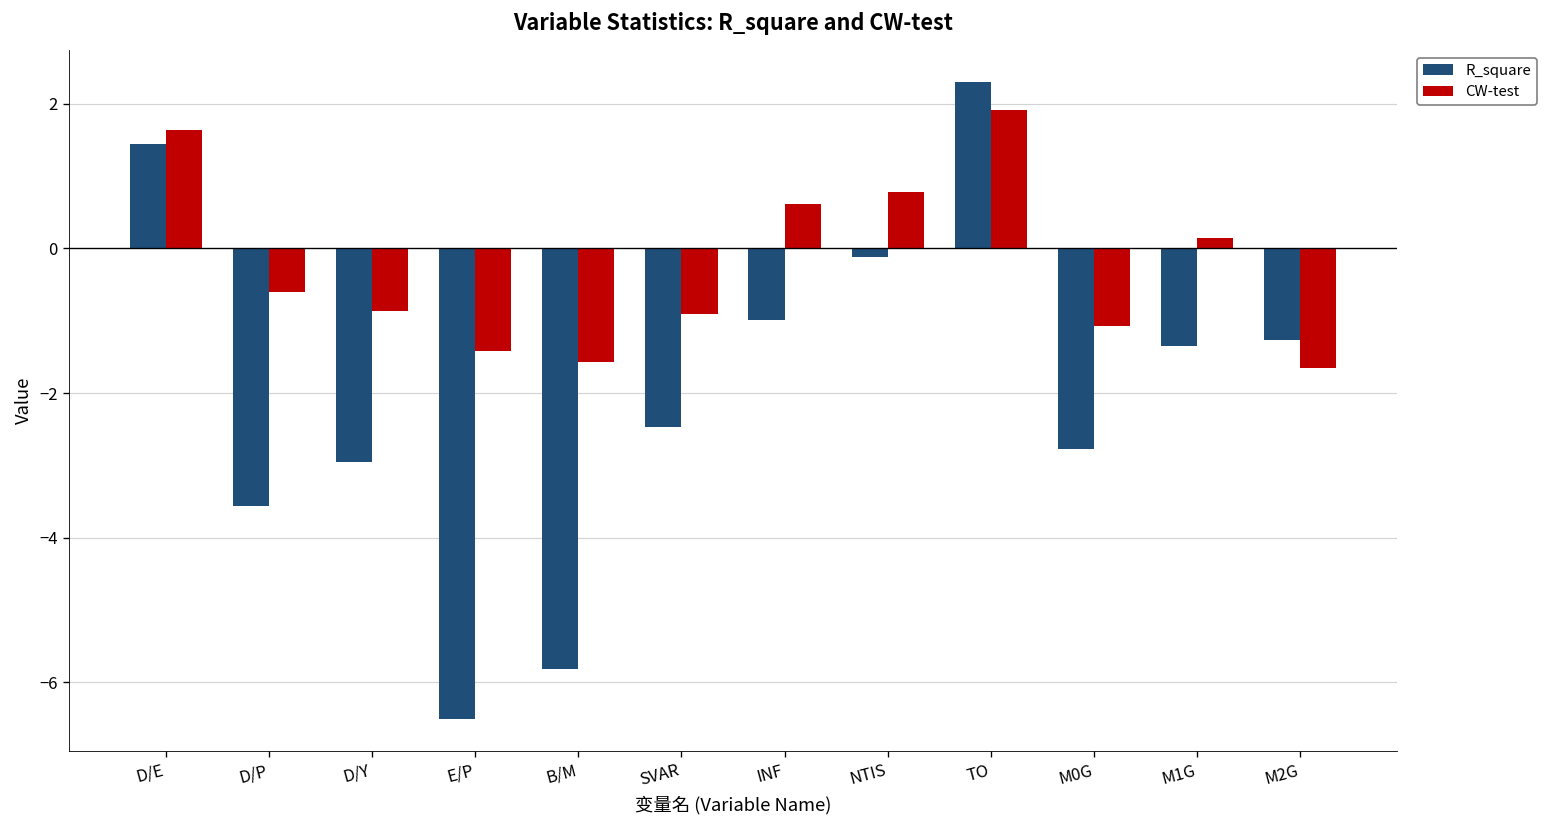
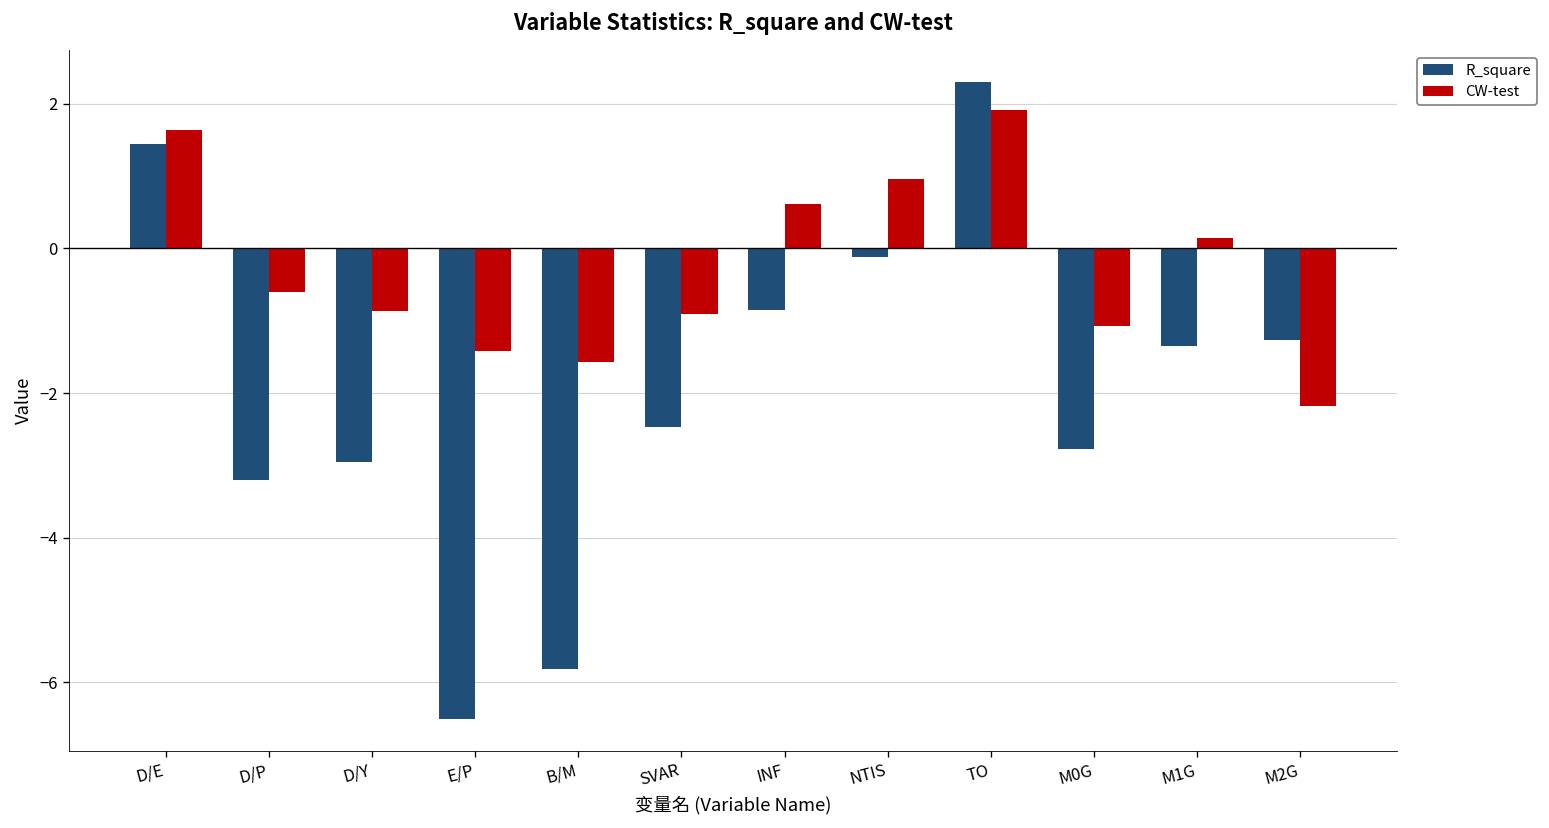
  {
    "R_square": {
      "D/E": 1.4,
-     "D/P": -3.6,
+     "D/P": -3.2,
      "D/Y": -3.0,
      "E/P": -6.5,
      "B/M": -5.8,
      "SVAR": -2.5,
-     "INF": -1.0,
+     "INF": -0.8,
      "NTIS": -0.1,
      "TO": 2.3,
      "M0G": -2.8,
      "M1G": -1.4,
      "M2G": -1.3
    },
    "CW-test": {
      "D/E": 1.6,
      "D/P": -0.6,
      "D/Y": -0.9,
      "E/P": -1.4,
      "B/M": -1.6,
      "SVAR": -0.9,
      "INF": 0.6,
-     "NTIS": 0.8,
+     "NTIS": 1.0,
      "TO": 1.9,
      "M0G": -1.1,
      "M1G": 0.1,
-     "M2G": -1.7
+     "M2G": -2.2
    }
  }
